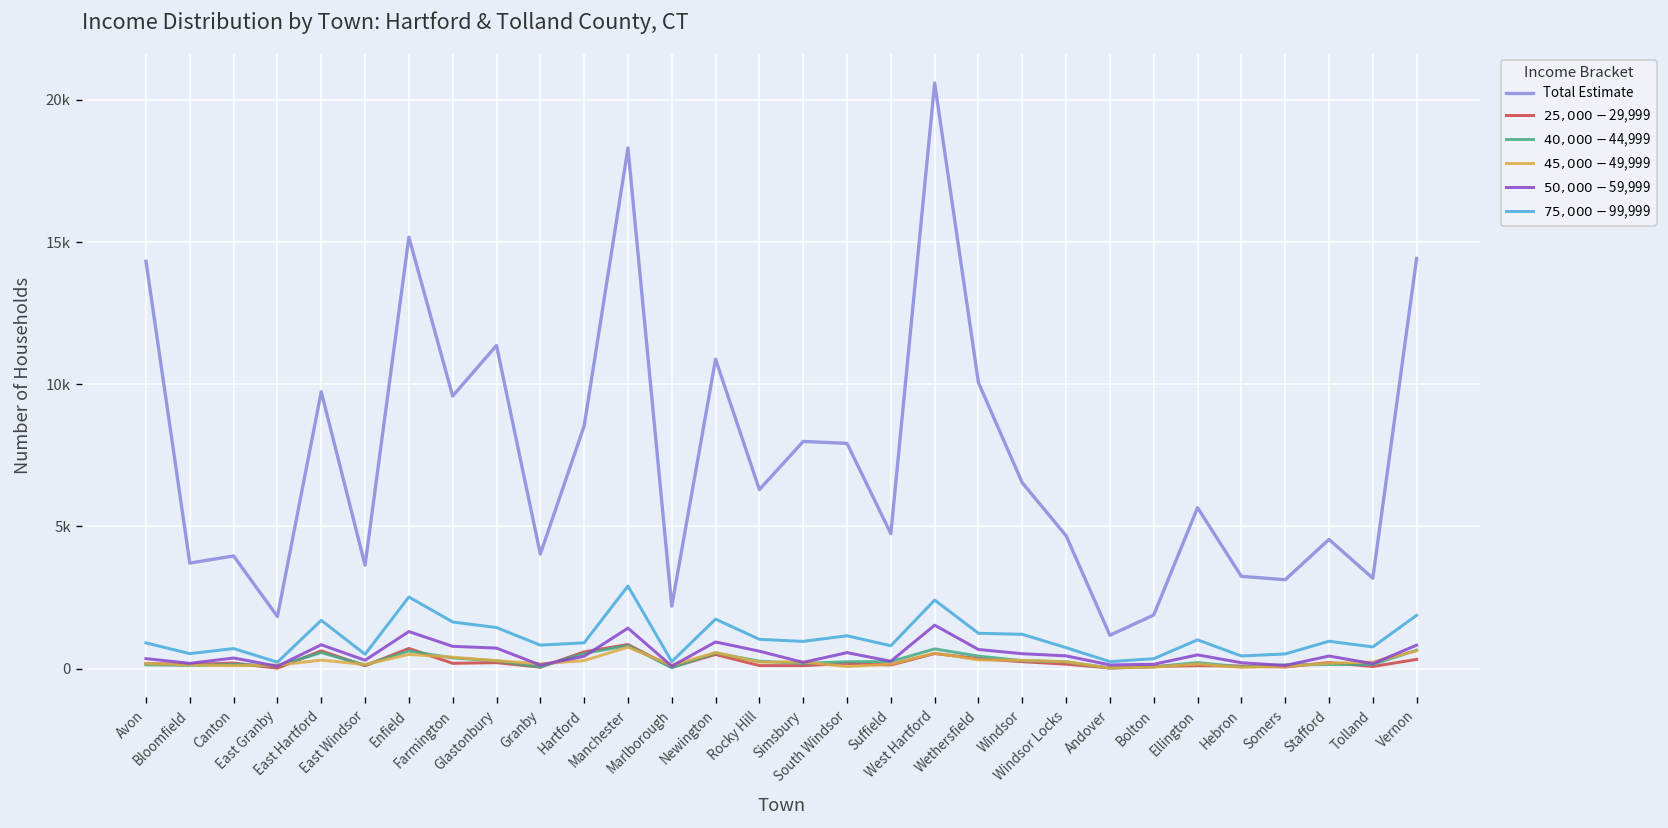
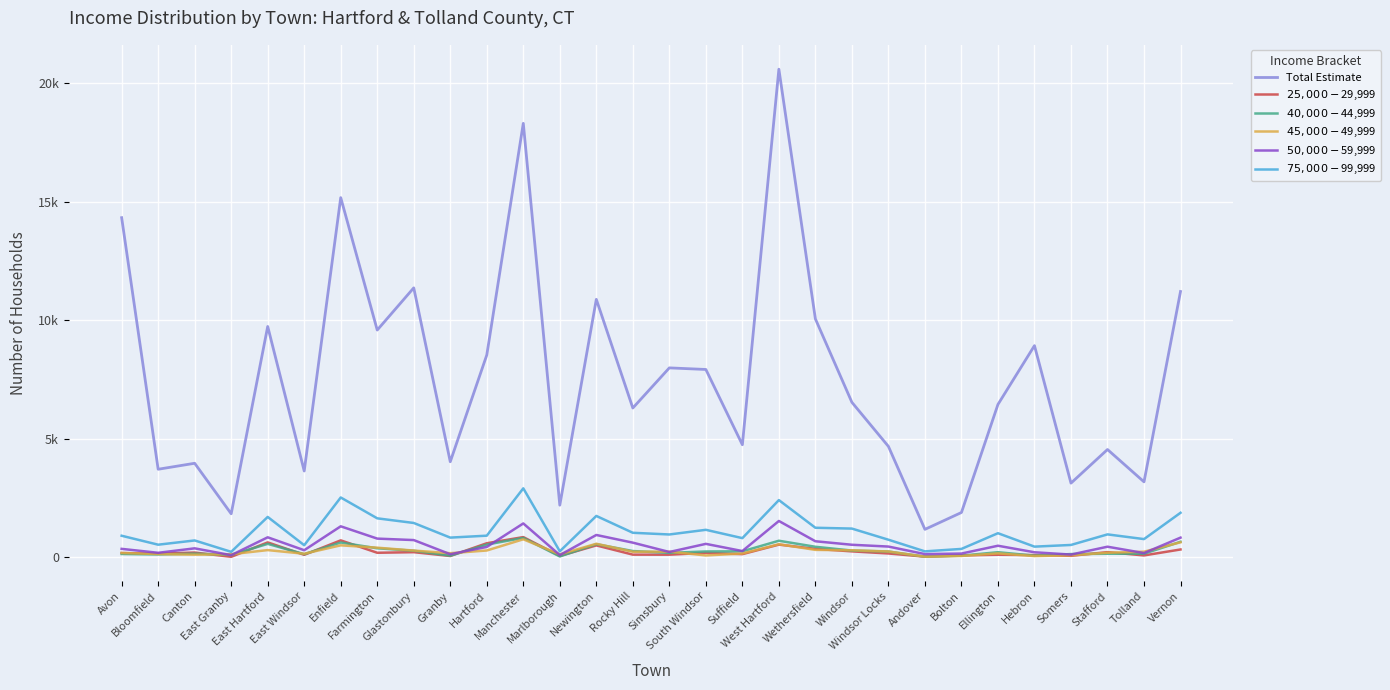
  {
    "Total Estimate": {
      "Avon": 14300,
      "Bloomfield": 3700,
      "Canton": 4000,
      "East Granby": 1800,
      "East Hartford": 9700,
      "East Windsor": 3600,
      "Enfield": 15200,
      "Farmington": 9600,
      "Glastonbury": 11400,
      "Granby": 4000,
      "Hartford": 8500,
      "Manchester": 18300,
      "Marlborough": 2200,
      "Newington": 10900,
      "Rocky Hill": 6300,
      "Simsbury": 8000,
      "South Windsor": 7900,
      "Suffield": 4700,
      "West Hartford": 20600,
      "Wethersfield": 10100,
      "Windsor": 6500,
      "Windsor Locks": 4700,
      "Andover": 1200,
      "Bolton": 1900,
-     "Ellington": 5700,
-     "Hebron": 3200,
+     "Ellington": 6400,
+     "Hebron": 8900,
      "Somers": 3100,
      "Stafford": 4500,
      "Tolland": 3200,
-     "Vernon": 14400
+     "Vernon": 11200
    }
  }
